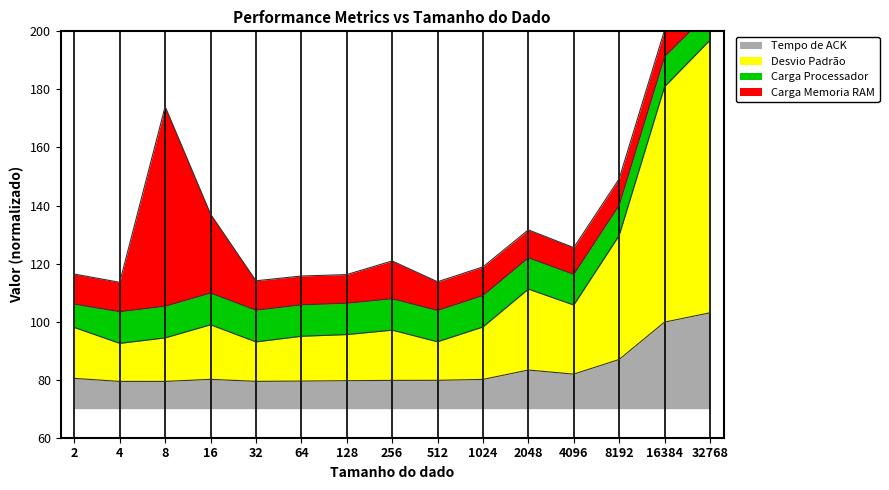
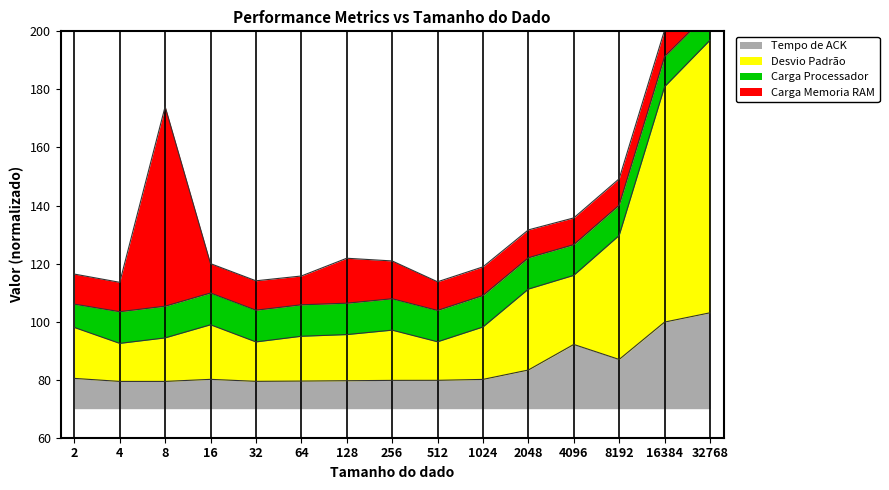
  {
    "Tempo de ACK": {
      "2": 80,
      "4": 79,
      "8": 79,
      "16": 80,
      "32": 79,
      "64": 80,
      "128": 80,
      "256": 80,
      "512": 80,
      "1024": 80,
      "2048": 83,
-     "4096": 82,
+     "4096": 92,
      "8192": 87,
      "16384": 100,
      "32768": 103
    },
    "Desvio Padrão": {
      "4": 92,
      "8": 94,
      "32": 93,
      "64": 95,
      "256": 97,
      "512": 93,
      "1024": 98,
      "2048": 111,
      "8192": 130,
      "16384": 181
    },
    "Carga Processador": {
      "2": 106,
      "4": 103,
      "16": 110,
      "32": 104,
      "64": 106,
      "128": 106,
      "256": 108,
      "512": 104,
      "1024": 109,
      "2048": 122,
      "8192": 140,
      "16384": 191
    },
    "Carga Memoria RAM": {
-     "16": 27,
-     "128": 10,
+     "16": 10,
+     "128": 15,
      "4096": 9
    }
  }
